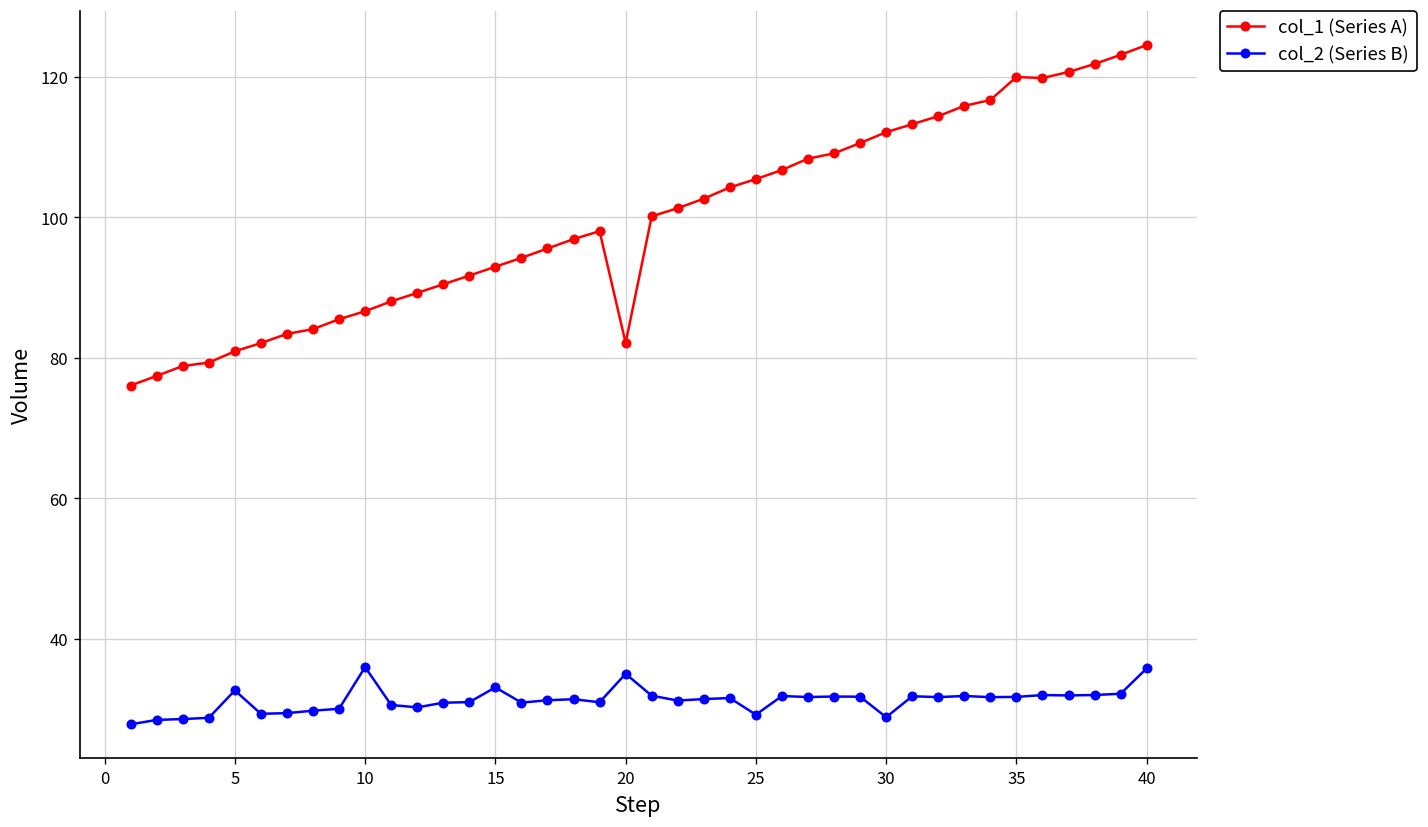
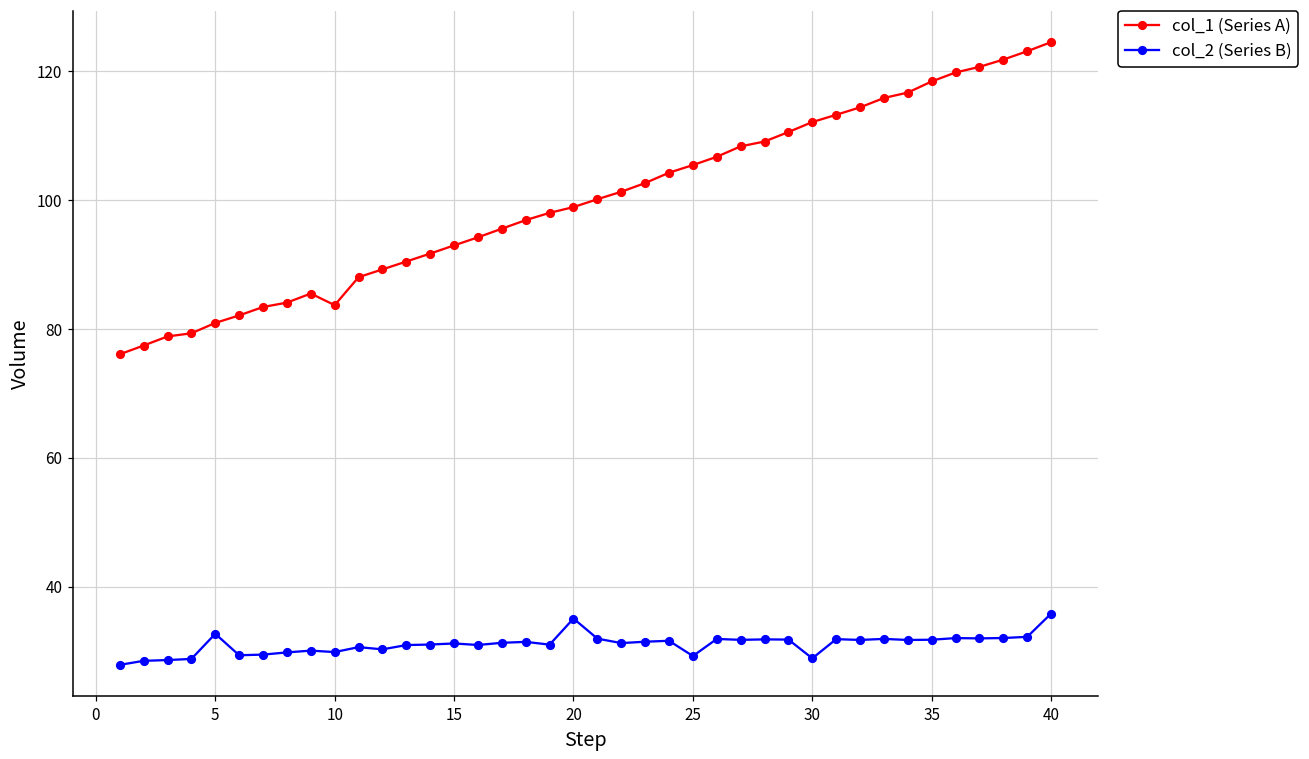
  {
    "col_1 (Series A)": {
      "5": 81,
-     "10": 87,
+     "10": 84,
      "15": 93,
-     "20": 82,
+     "20": 99,
      "25": 105,
      "30": 112,
-     "35": 120,
+     "35": 118,
      "40": 125
    },
    "col_2 (Series B)": {
      "5": 33,
-     "10": 36,
-     "15": 33,
+     "10": 30,
+     "15": 31,
      "20": 35,
      "25": 29,
      "30": 29,
      "35": 32,
      "40": 36
    }
  }
